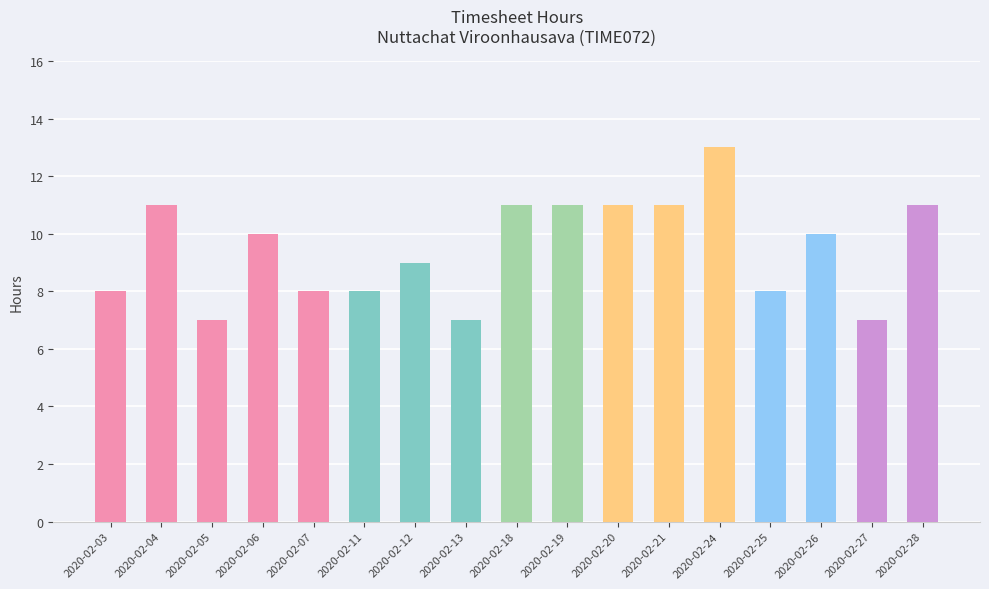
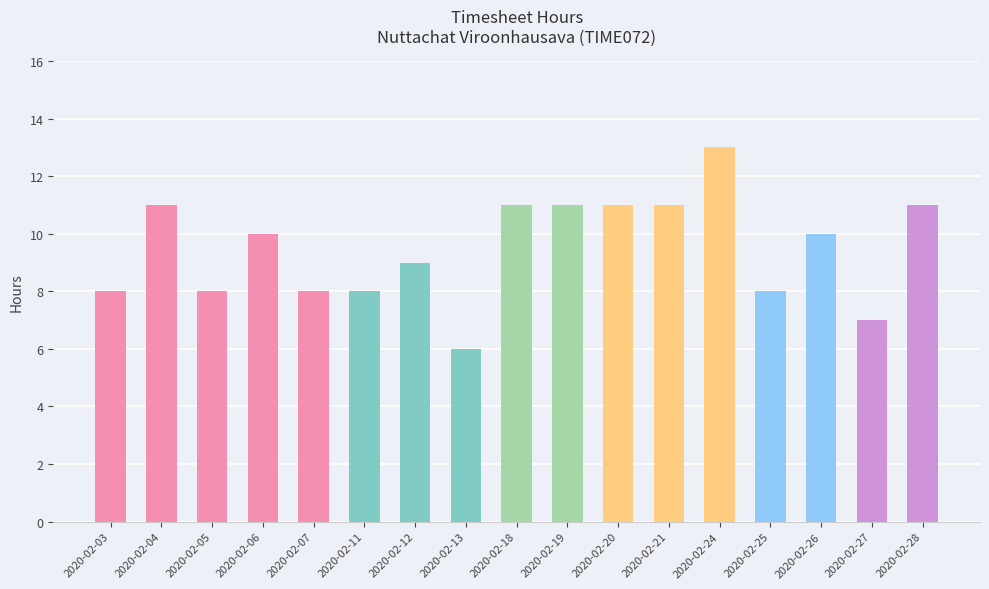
  {
    "2020-02-03": 8,
    "2020-02-04": 11,
-   "2020-02-05": 7,
+   "2020-02-05": 8,
    "2020-02-06": 10,
    "2020-02-07": 8,
    "2020-02-11": 8,
    "2020-02-12": 9,
-   "2020-02-13": 7,
+   "2020-02-13": 6,
    "2020-02-18": 11,
    "2020-02-19": 11,
    "2020-02-20": 11,
    "2020-02-21": 11,
    "2020-02-24": 13,
    "2020-02-25": 8,
    "2020-02-26": 10,
    "2020-02-27": 7,
    "2020-02-28": 11
  }
